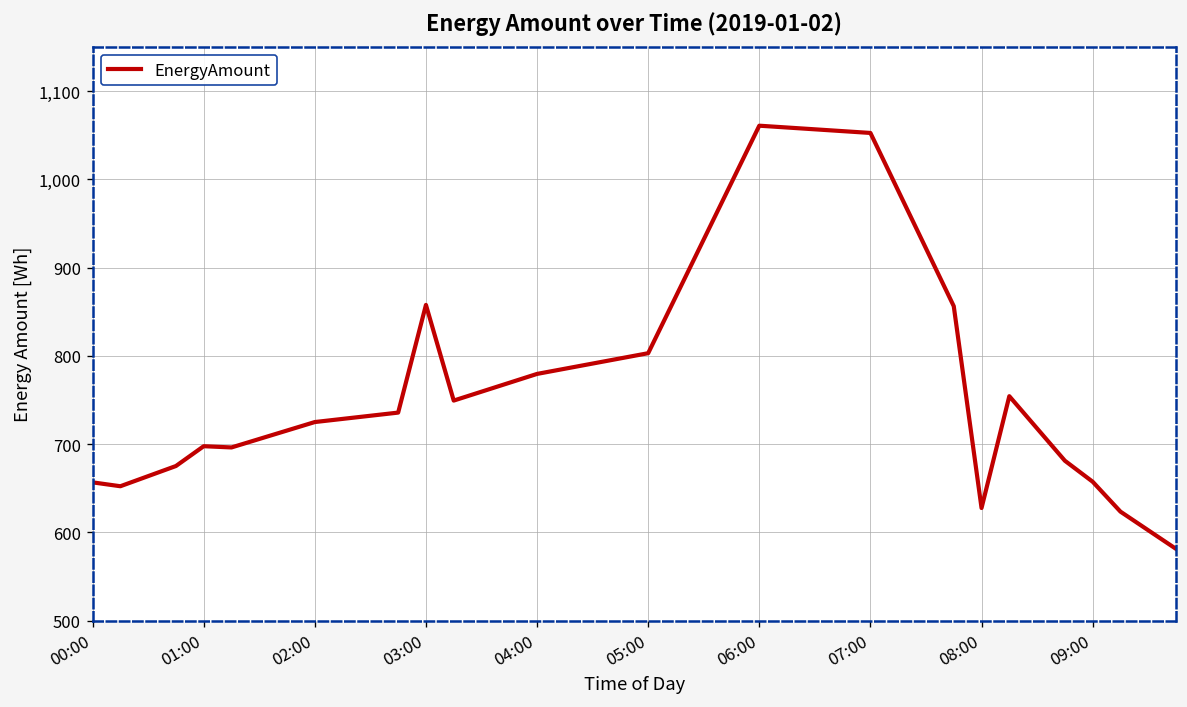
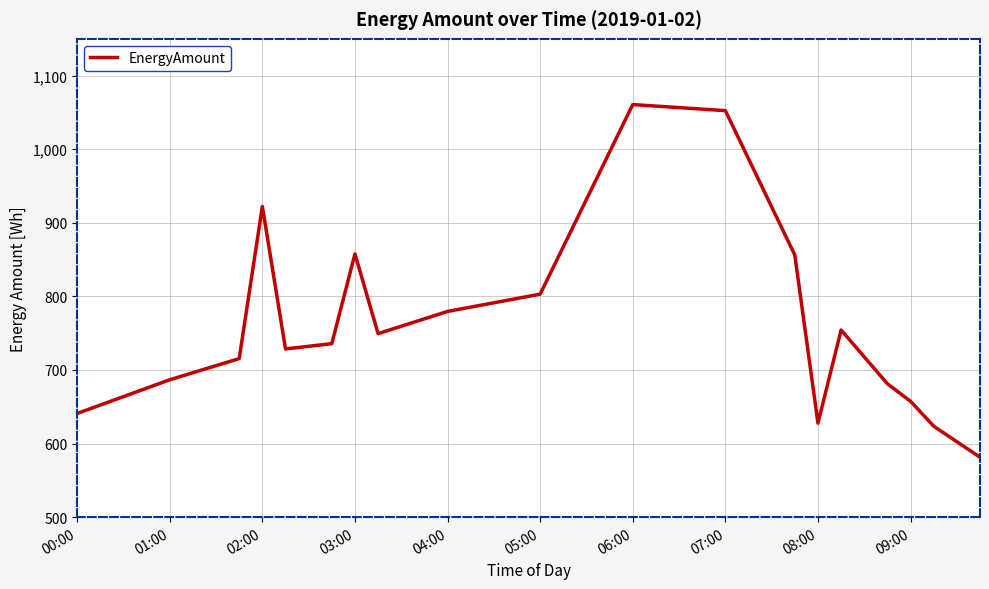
  {
-   "00:00": "660",
-   "01:00": "700",
-   "02:00": "730",
+   "00:00": "640",
+   "01:00": "690",
+   "02:00": "920",
    "03:00": "860",
    "04:00": "780",
    "05:00": "800",
    "06:00": "1,060",
    "07:00": "1,050",
    "08:00": "630",
    "09:00": "660"
  }
